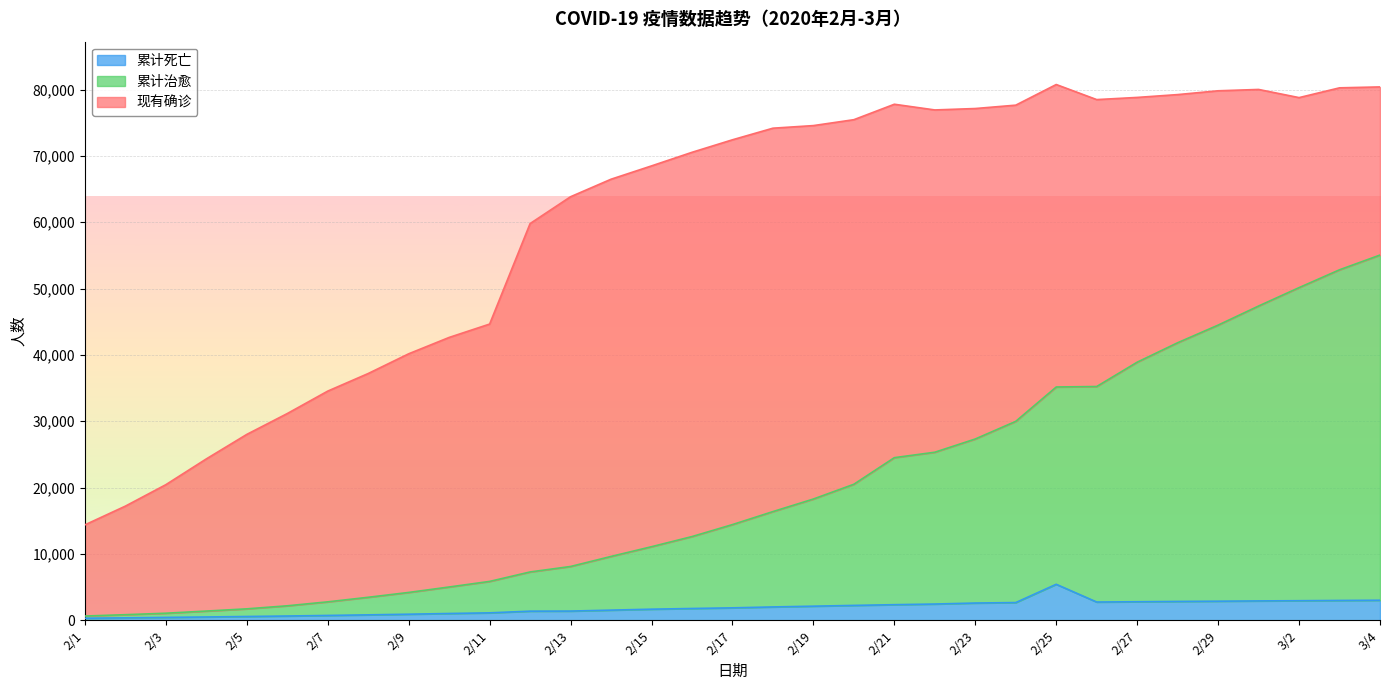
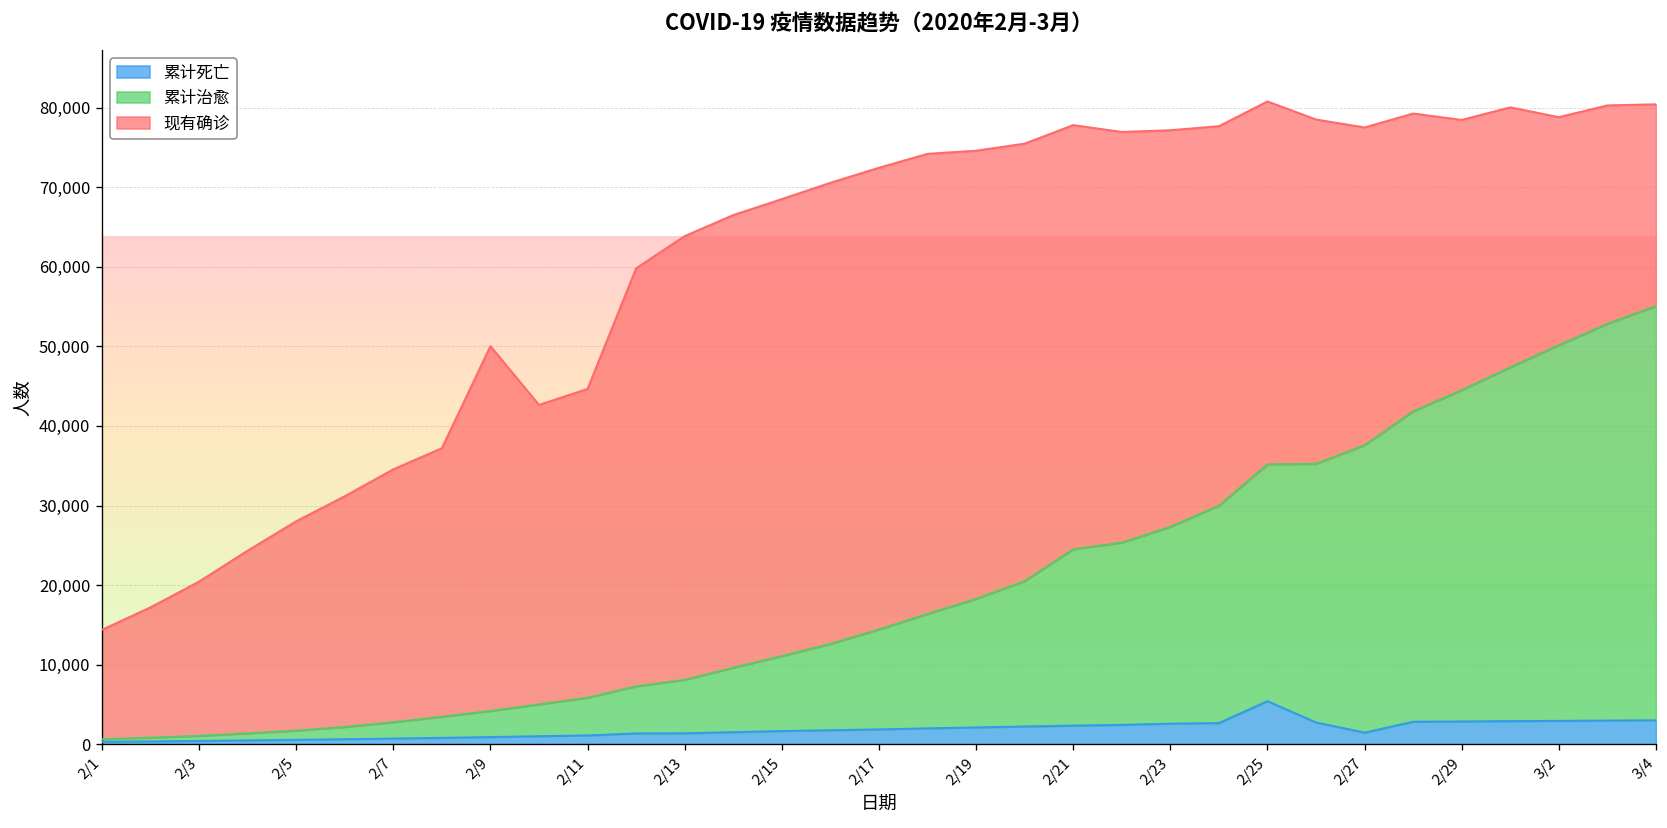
  {
    "累计死亡": {
      "2/3": "0",
      "2/5": "1,000",
      "2/7": "1,000",
      "2/9": "1,000",
      "2/11": "1,000",
      "2/13": "1,000",
      "2/15": "2,000",
      "2/17": "2,000",
      "2/19": "2,000",
      "2/21": "2,000",
      "2/23": "3,000",
      "2/25": "5,000",
-     "2/27": "3,000",
+     "2/27": "1,000",
      "2/29": "3,000",
      "3/2": "3,000",
      "3/4": "3,000"
    },
    "累计治愈": {
      "2/3": "1,000",
      "2/5": "1,000",
      "2/7": "2,000",
      "2/9": "3,000",
      "2/11": "5,000",
      "2/13": "7,000",
      "2/15": "9,000",
      "2/17": "13,000",
      "2/19": "16,000",
      "2/21": "22,000",
      "2/23": "25,000",
      "2/25": "30,000",
      "2/27": "36,000",
      "2/29": "42,000",
      "3/2": "47,000",
      "3/4": "52,000"
    },
    "现有确诊": {
      "2/1": "14,000",
      "2/3": "19,000",
      "2/5": "26,000",
      "2/7": "32,000",
-     "2/9": "36,000",
+     "2/9": "46,000",
      "2/11": "39,000",
      "2/13": "56,000",
      "2/15": "57,000",
      "2/17": "58,000",
      "2/19": "56,000",
      "2/21": "53,000",
      "2/23": "50,000",
      "2/25": "46,000",
      "2/27": "40,000",
-     "2/29": "35,000",
+     "2/29": "34,000",
      "3/2": "29,000",
      "3/4": "25,000"
    }
  }
